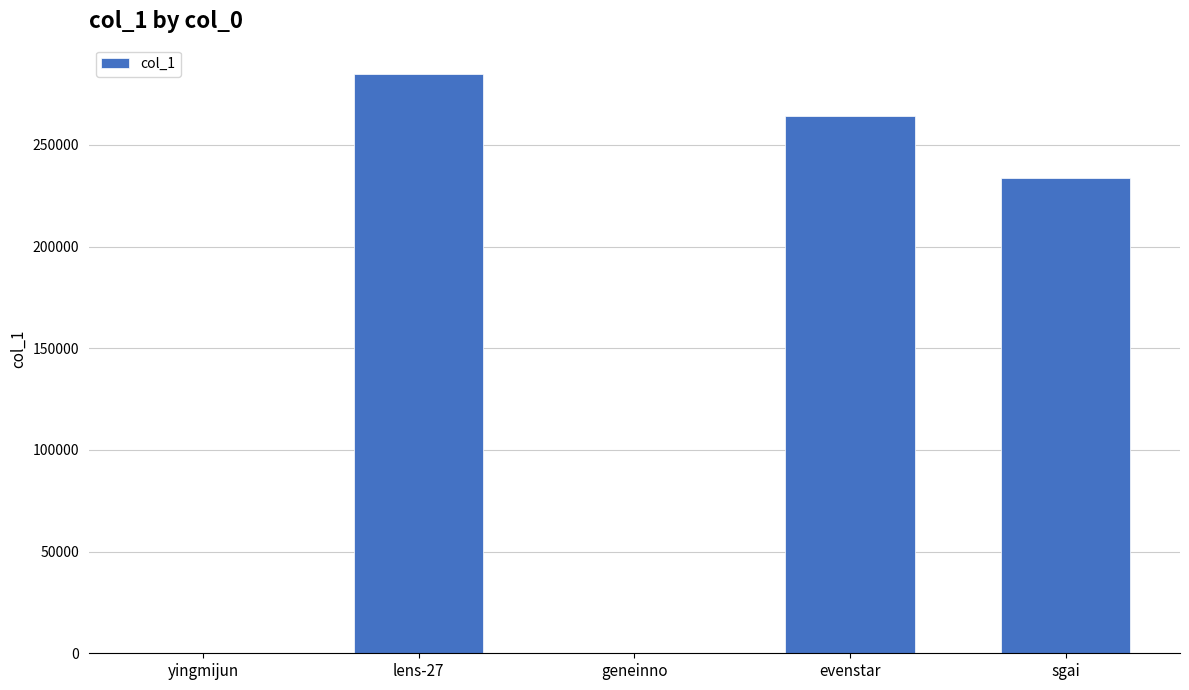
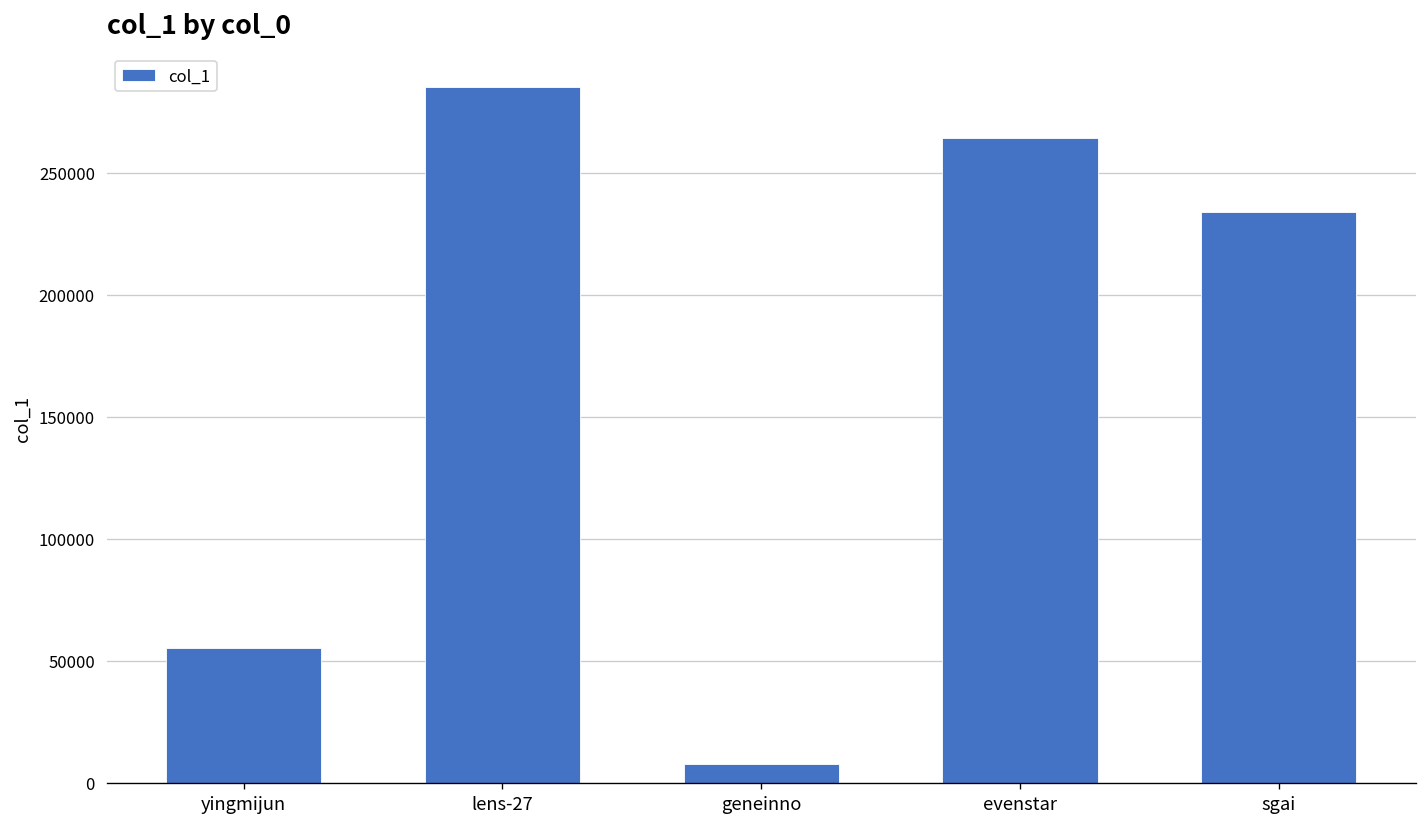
  {
-   "yingmijun": 0,
+   "yingmijun": 55000,
    "lens-27": 285000,
-   "geneinno": 0,
+   "geneinno": 8000,
    "evenstar": 264000,
    "sgai": 234000
  }
